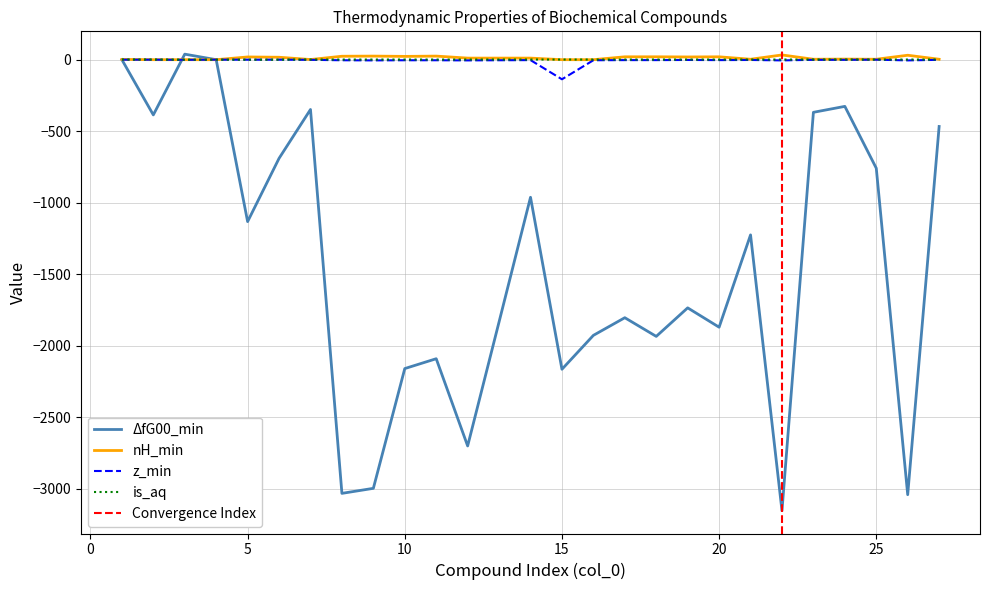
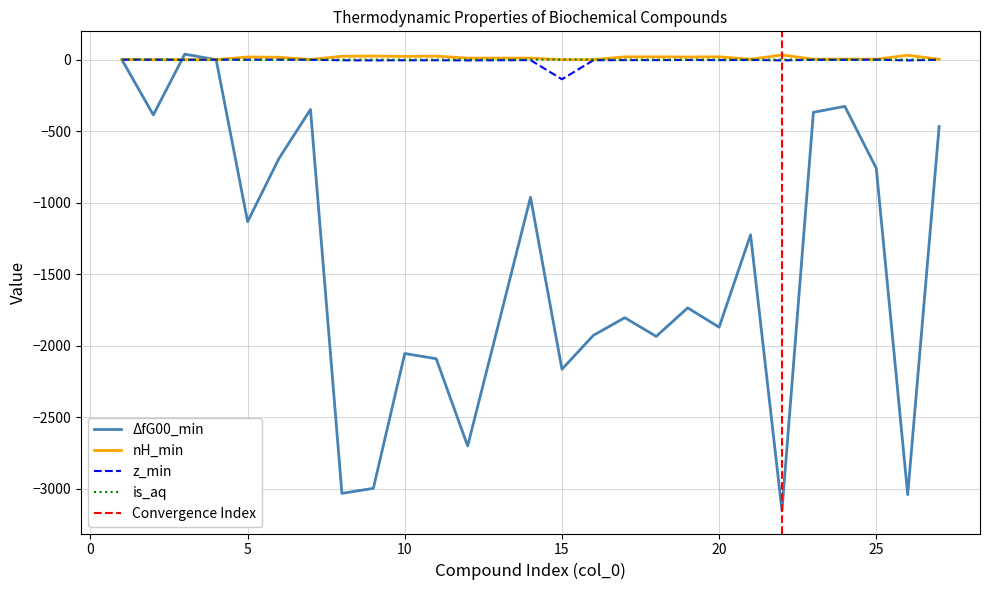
  {
    "ΔfG00_min": {
      "5": -1130,
-     "10": -2160,
+     "10": -2050,
      "15": -2160,
      "20": -1870,
      "25": -760
    },
    "nH_min": {
      "5": 20,
      "10": 20,
      "20": 20
    },
    "z_min": {
      "15": -140
    }
  }
